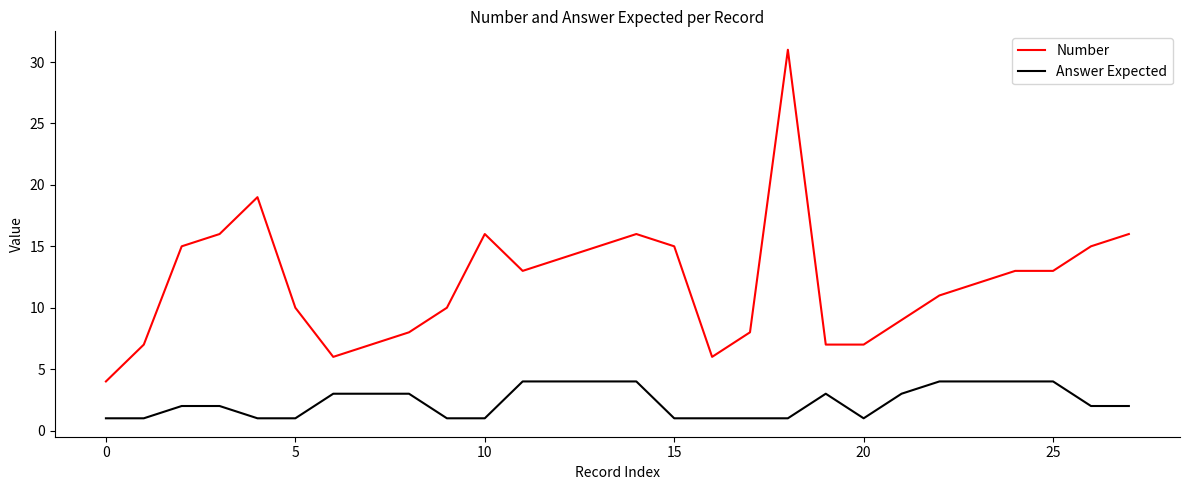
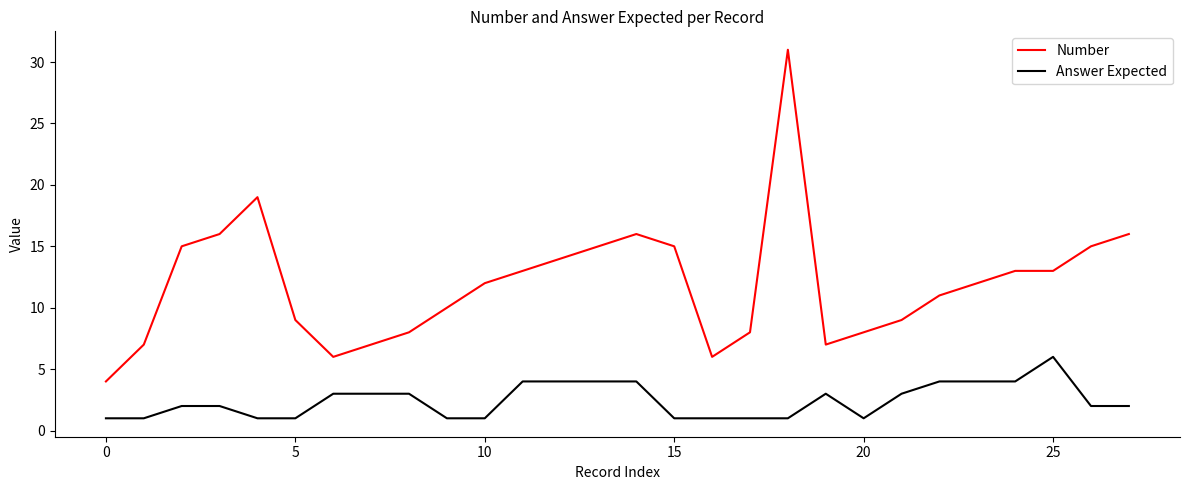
  {
    "Number": {
      "0": 4,
-     "5": 10,
-     "10": 16,
+     "5": 9,
+     "10": 12,
      "15": 15,
-     "20": 7,
+     "20": 8,
      "25": 13
    },
    "Answer Expected": {
      "0": 1,
      "5": 1,
      "10": 1,
      "15": 1,
      "20": 1,
-     "25": 4
+     "25": 6
    }
  }
